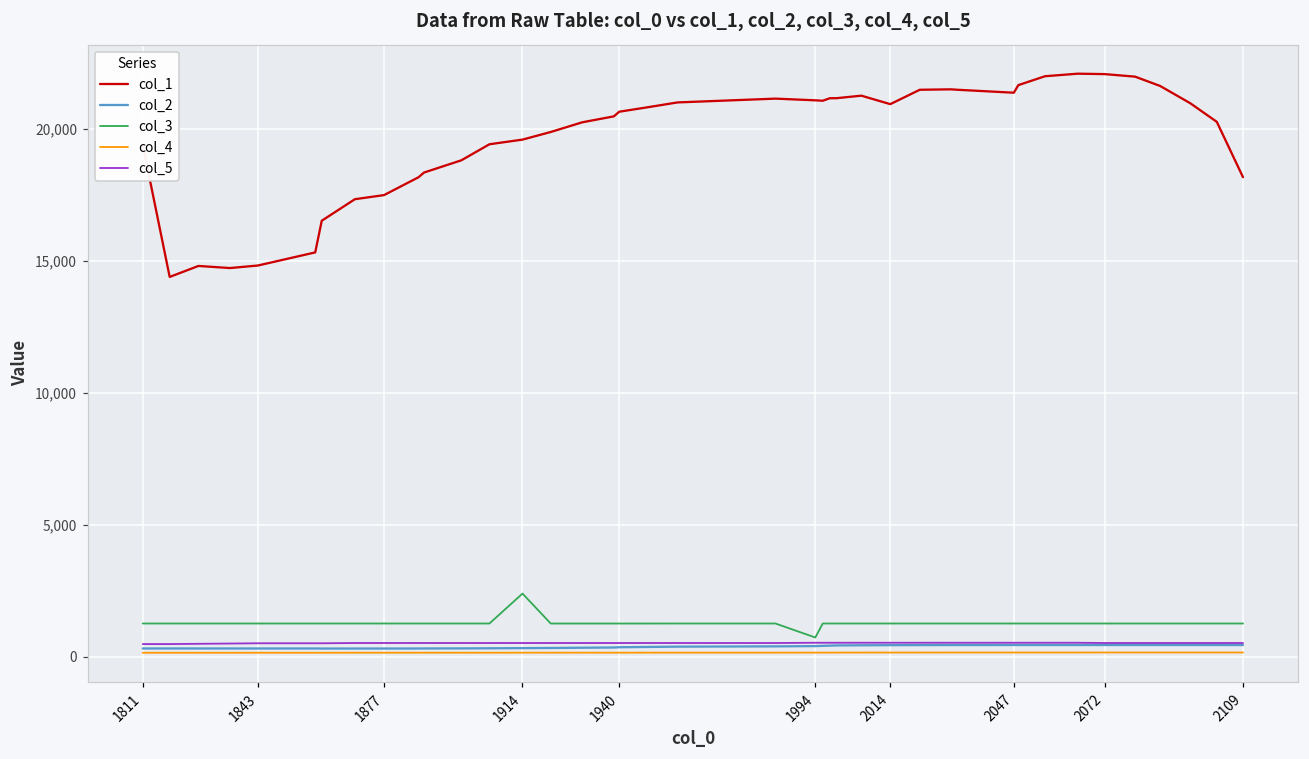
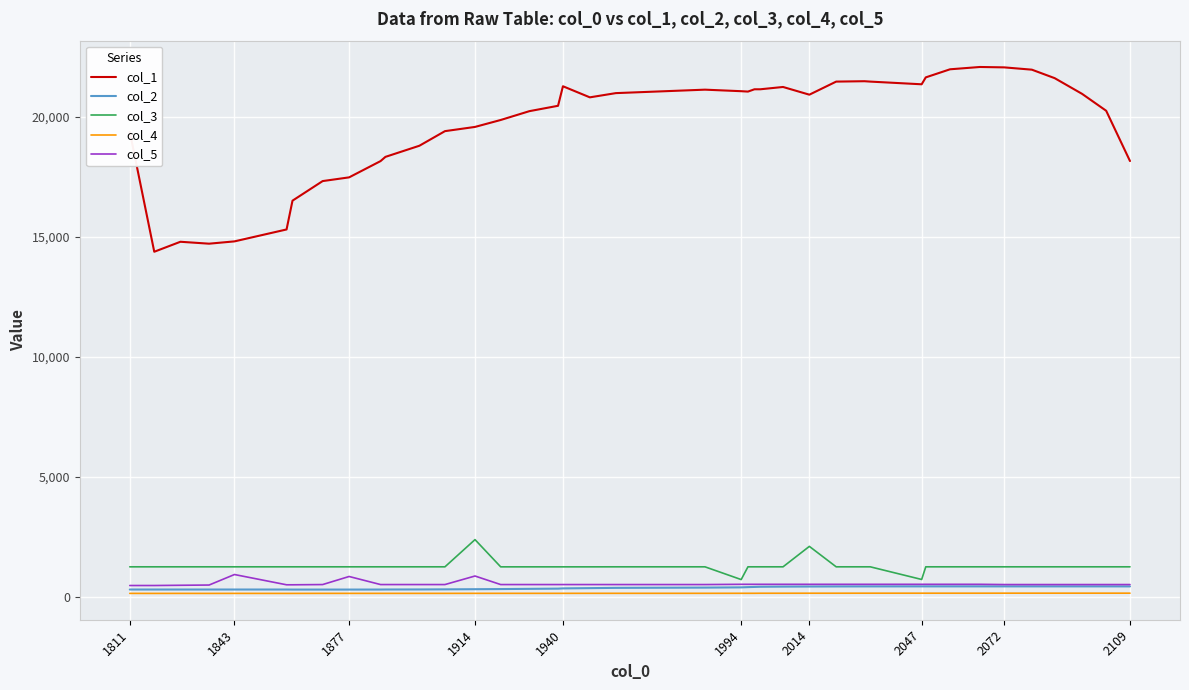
  {
    "col_1": {
      "1843": "14,800",
      "1877": "17,500",
      "1914": "19,600",
-     "1940": "20,600",
+     "1940": "21,300",
      "1994": "21,100",
      "2014": "20,900",
      "2047": "21,400",
      "2072": "22,100",
      "2109": "18,200"
    },
    "col_2": {
      "1811": "300",
      "1843": "300",
      "1877": "300",
      "1914": "300",
      "1940": "400",
      "1994": "400"
    },
    "col_3": {
      "1811": "1,300",
      "1843": "1,300",
      "1877": "1,300",
      "1914": "2,400",
      "1940": "1,300",
      "1994": "700",
-     "2014": "1,300",
-     "2047": "1,300",
+     "2014": "2,100",
+     "2047": "700",
      "2072": "1,300",
      "2109": "1,300"
    },
    "col_4": {
      "1811": "200",
      "1843": "200",
      "1877": "200",
      "1914": "200",
      "1940": "200",
      "1994": "200",
      "2014": "200",
      "2047": "200",
      "2072": "200",
      "2109": "200"
    },
    "col_5": {
      "1811": "500",
-     "1843": "500",
-     "1877": "500",
-     "1914": "500",
+     "1843": "900",
+     "1877": "900",
+     "1914": "900",
      "1940": "500",
      "1994": "500"
    }
  }
